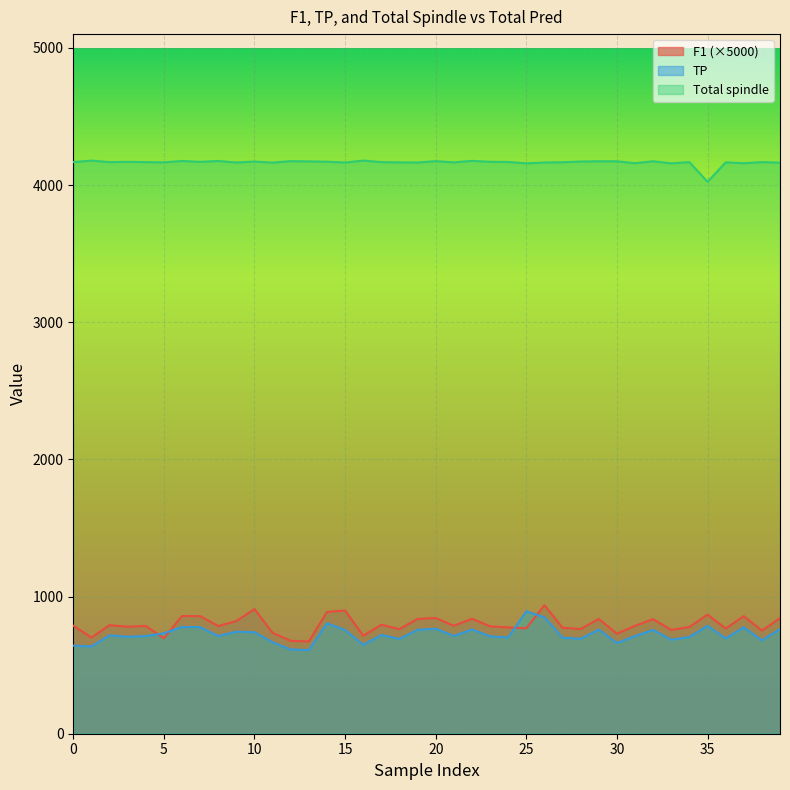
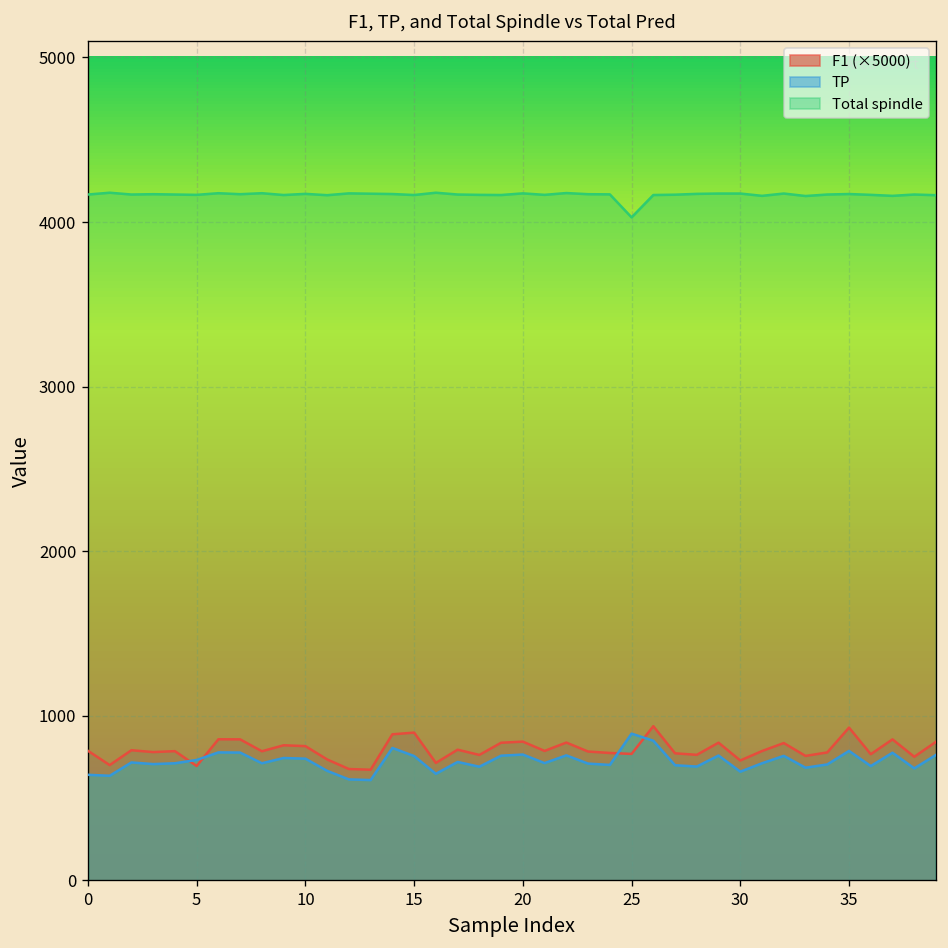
  {
    "F1 (×5000)": {
      "0": 790,
      "5": 700,
-     "10": 910,
+     "10": 820,
      "15": 900,
      "20": 840,
      "25": 770,
      "30": 730,
-     "35": 870
+     "35": 930
    },
    "TP": {
      "0": 640,
      "5": 730,
      "10": 740,
      "15": 760,
      "20": 770,
      "25": 890,
      "30": 660,
      "35": 790
    },
    "Total spindle": {
      "0": 4170,
      "5": 4170,
      "10": 4170,
      "15": 4160,
      "20": 4170,
-     "25": 4160,
+     "25": 4030,
      "30": 4170,
-     "35": 4020
+     "35": 4170
    }
  }
